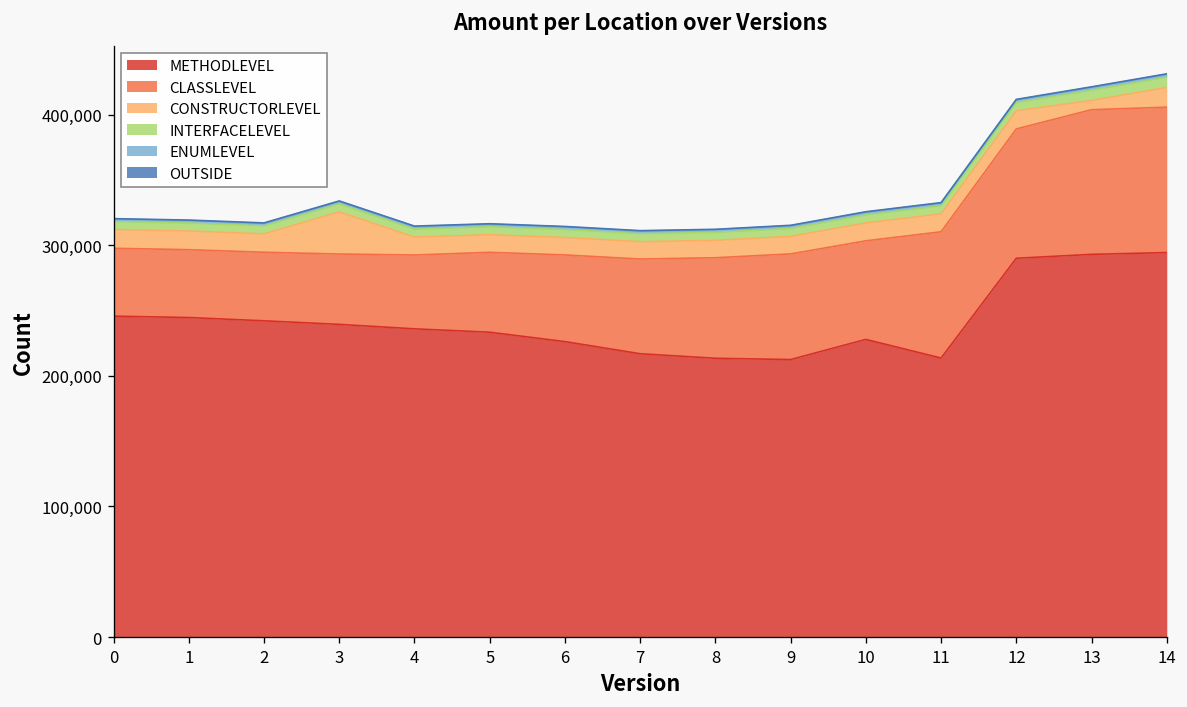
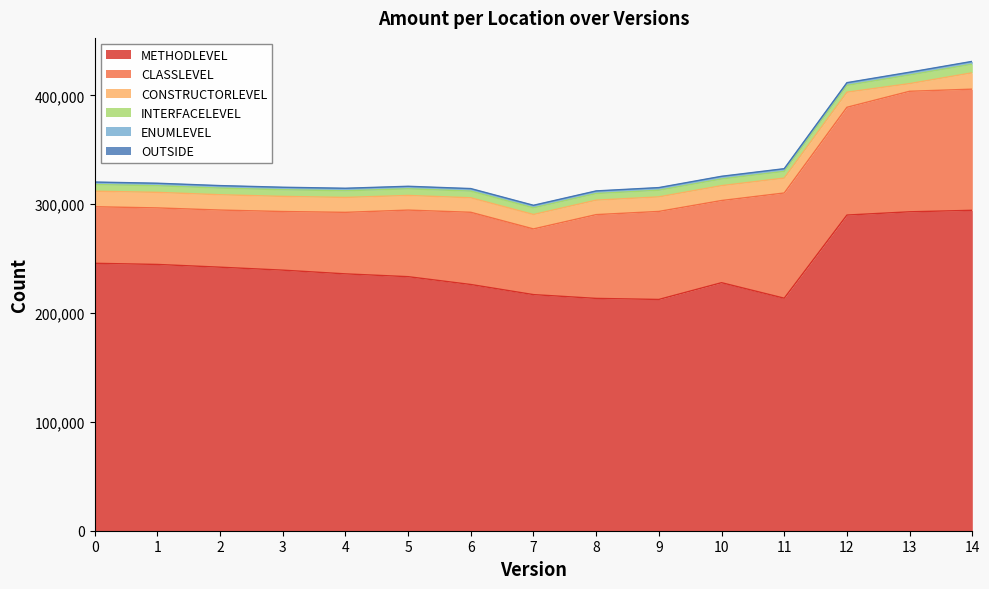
  {
    "METHODLEVEL": {
      "0": "246,000",
      "1": "245,000",
      "2": "242,000",
      "3": "239,000",
      "4": "236,000",
      "5": "233,000",
      "6": "226,000",
      "7": "217,000",
      "8": "214,000",
      "9": "213,000",
      "10": "228,000",
      "11": "214,000",
      "12": "290,000",
      "13": "293,000",
      "14": "294,000"
    },
    "CLASSLEVEL": {
      "0": "52,000",
      "1": "52,000",
      "2": "53,000",
      "3": "54,000",
      "4": "57,000",
      "5": "61,000",
      "6": "66,000",
-     "7": "73,000",
+     "7": "60,000",
      "8": "77,000",
      "9": "81,000",
      "10": "76,000",
      "11": "97,000",
      "12": "99,000",
      "13": "111,000",
      "14": "111,000"
    },
    "CONSTRUCTORLEVEL": {
      "0": "14,000",
      "1": "14,000",
      "2": "14,000",
-     "3": "32,000",
+     "3": "14,000",
      "4": "14,000",
      "5": "13,000",
      "6": "13,000",
      "7": "13,000",
      "8": "13,000",
      "9": "13,000",
      "10": "14,000",
      "11": "14,000",
      "12": "14,000",
      "13": "7,000",
      "14": "15,000"
    }
  }
